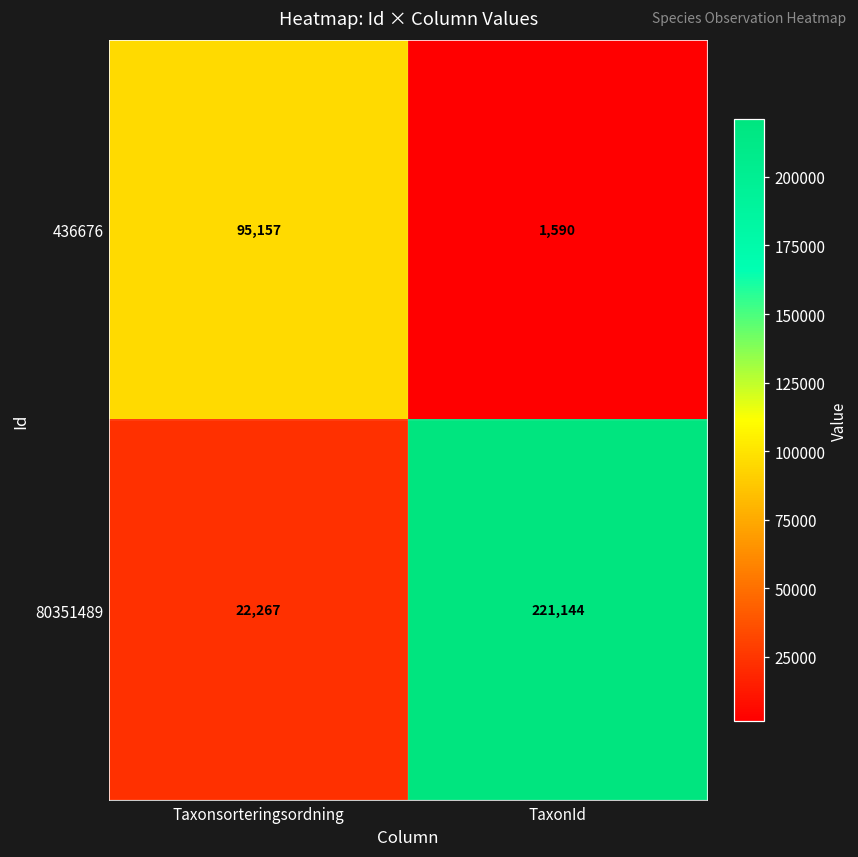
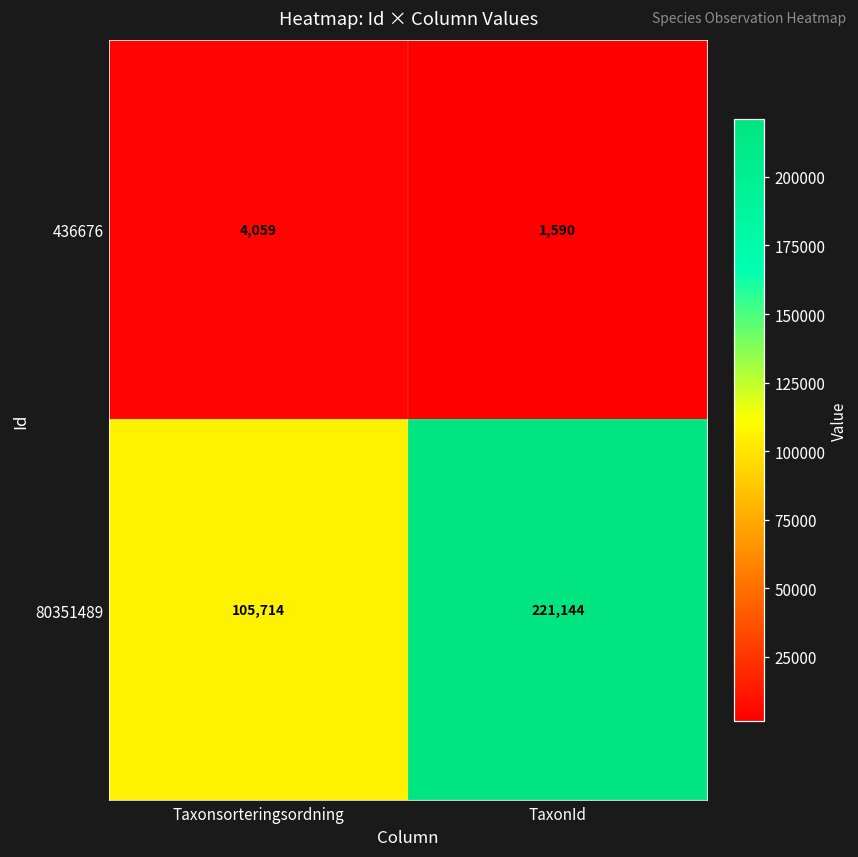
  {
    "436676": {
-     "Taxonsorteringsordning": "95,157",
+     "Taxonsorteringsordning": "4,059",
      "TaxonId": "1,590"
    },
    "80351489": {
-     "Taxonsorteringsordning": "22,267",
+     "Taxonsorteringsordning": "105,714",
      "TaxonId": "221,144"
    }
  }
